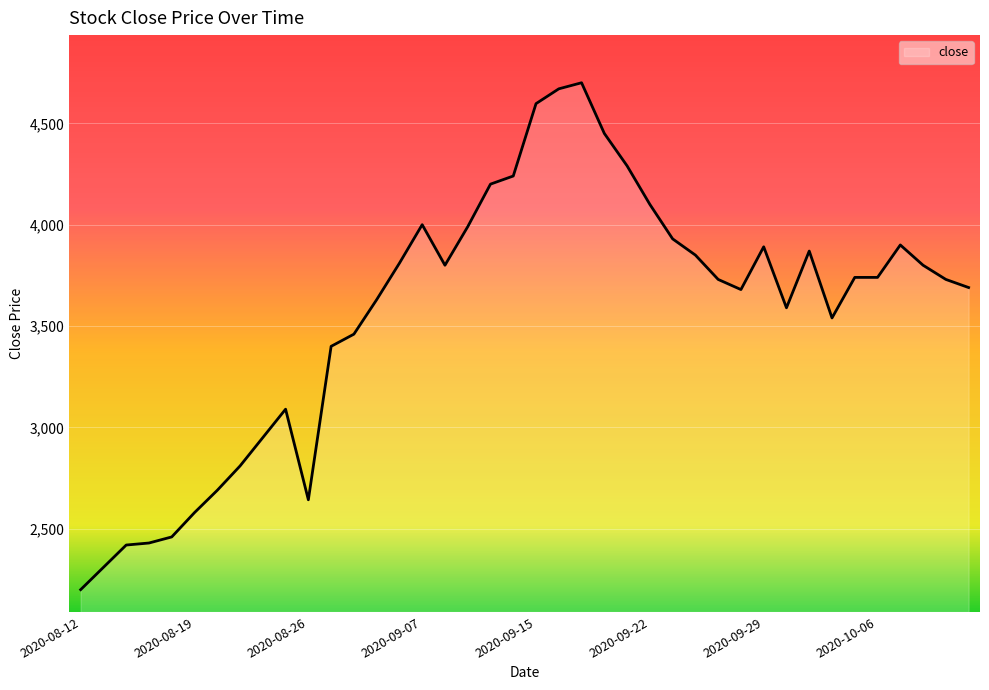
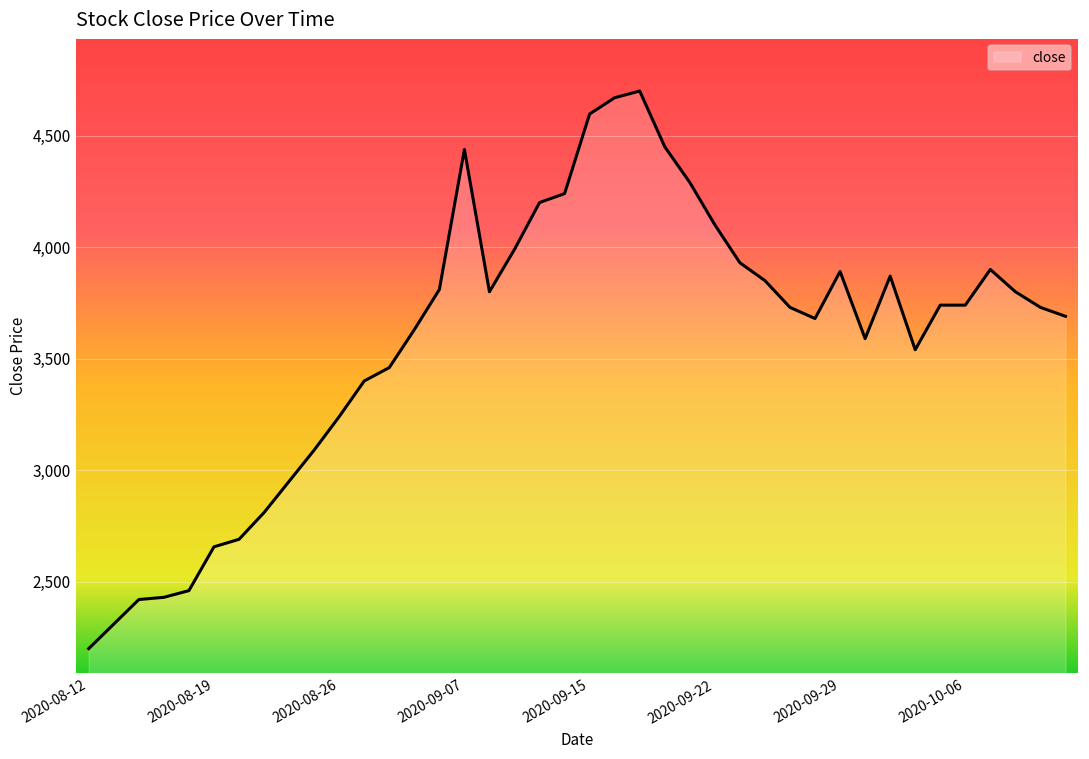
  {
    "2020-08-12": "2,200",
-   "2020-08-19": "2,580",
-   "2020-08-26": "2,640",
-   "2020-09-07": "4,000",
+   "2020-08-19": "2,660",
+   "2020-08-26": "3,240",
+   "2020-09-07": "4,440",
    "2020-09-15": "4,600",
    "2020-09-22": "4,100",
    "2020-09-29": "3,890",
    "2020-10-06": "3,740"
  }
